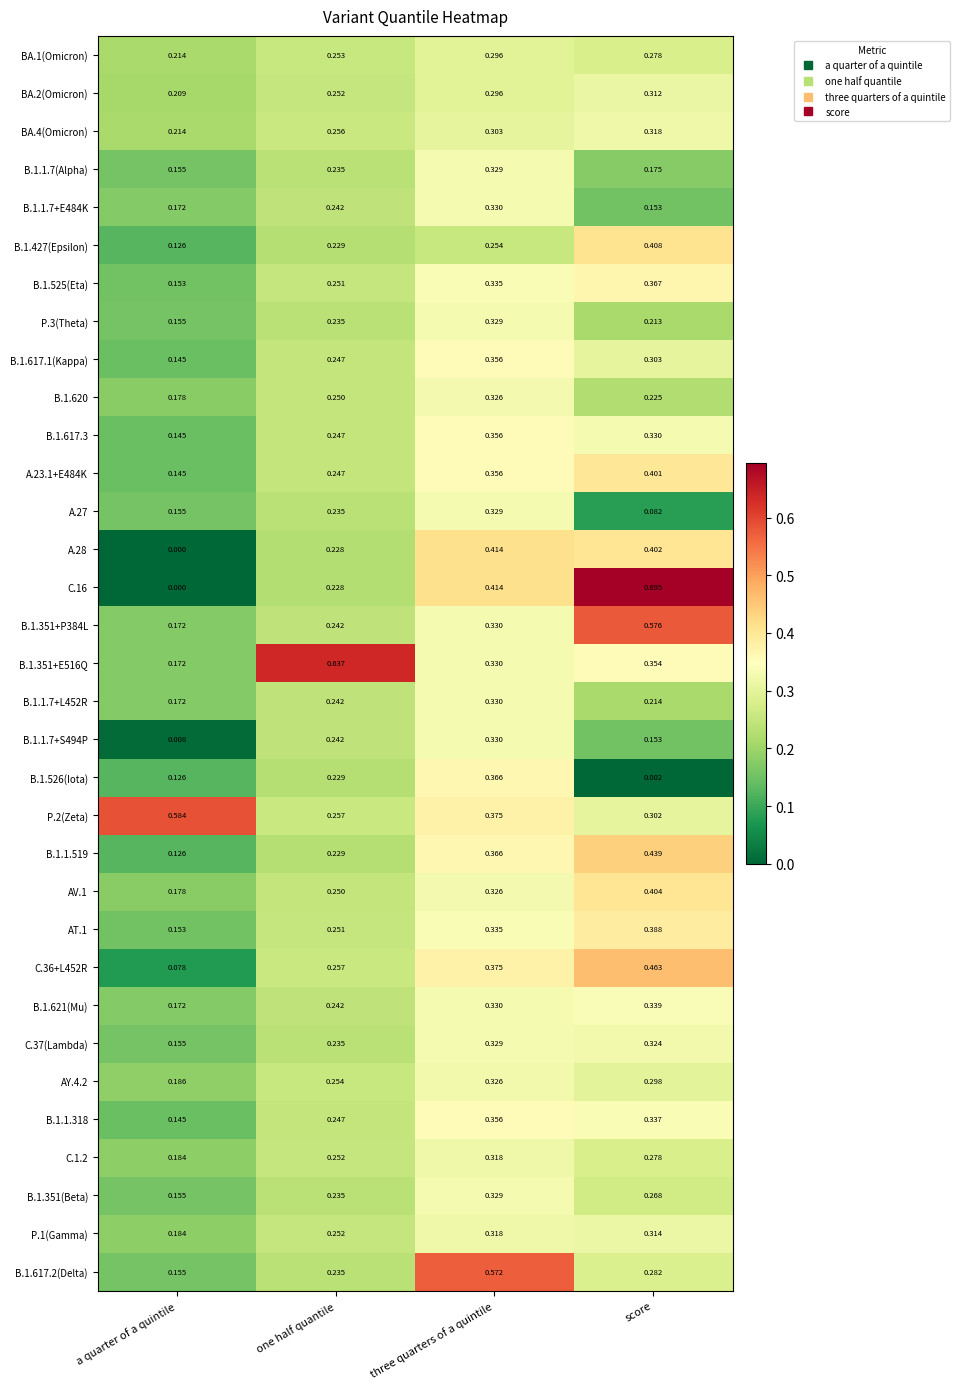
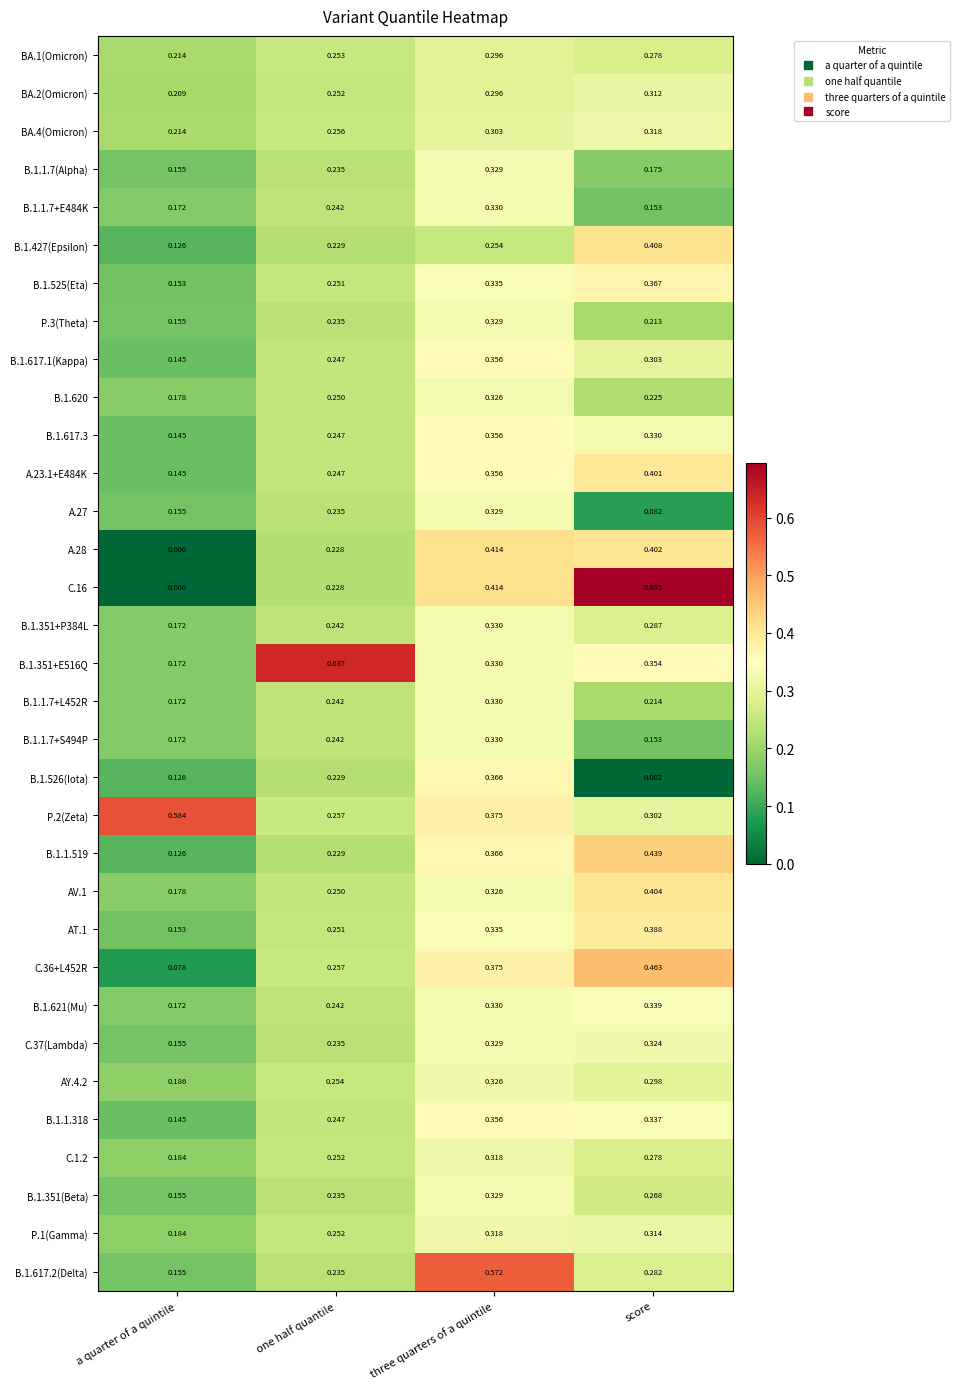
  {
    "BA.1(Omicron)": {
      "a quarter of a quintile": 0.214,
      "one half quantile": 0.253,
      "three quarters of a quintile": 0.296,
      "score": 0.278
    },
    "BA.2(Omicron)": {
      "a quarter of a quintile": 0.209,
      "one half quantile": 0.252,
      "three quarters of a quintile": 0.296,
      "score": 0.312
    },
    "BA.4(Omicron)": {
      "a quarter of a quintile": 0.214,
      "one half quantile": 0.256,
      "three quarters of a quintile": 0.303,
      "score": 0.318
    },
    "B.1.1.7(Alpha)": {
      "a quarter of a quintile": 0.155,
      "one half quantile": 0.235,
      "three quarters of a quintile": 0.329,
      "score": 0.175
    },
    "B.1.1.7+E484K": {
      "a quarter of a quintile": 0.172,
      "one half quantile": 0.242,
      "three quarters of a quintile": 0.330,
      "score": 0.153
    },
    "B.1.427(Epsilon)": {
      "a quarter of a quintile": 0.126,
      "one half quantile": 0.229,
      "three quarters of a quintile": 0.254,
      "score": 0.408
    },
    "B.1.525(Eta)": {
      "a quarter of a quintile": 0.153,
      "one half quantile": 0.251,
      "three quarters of a quintile": 0.335,
      "score": 0.367
    },
    "P.3(Theta)": {
      "a quarter of a quintile": 0.155,
      "one half quantile": 0.235,
      "three quarters of a quintile": 0.329,
      "score": 0.213
    },
    "B.1.617.1(Kappa)": {
      "a quarter of a quintile": 0.145,
      "one half quantile": 0.247,
      "three quarters of a quintile": 0.356,
      "score": 0.303
    },
    "B.1.620": {
      "a quarter of a quintile": 0.178,
      "one half quantile": 0.250,
      "three quarters of a quintile": 0.326,
      "score": 0.225
    },
    "B.1.617.3": {
      "a quarter of a quintile": 0.145,
      "one half quantile": 0.247,
      "three quarters of a quintile": 0.356,
      "score": 0.330
    },
    "A.23.1+E484K": {
      "a quarter of a quintile": 0.145,
      "one half quantile": 0.247,
      "three quarters of a quintile": 0.356,
      "score": 0.401
    },
    "A.27": {
      "a quarter of a quintile": 0.155,
      "one half quantile": 0.235,
      "three quarters of a quintile": 0.329,
      "score": 0.082
    },
    "A.28": {
      "a quarter of a quintile": 0.000,
      "one half quantile": 0.228,
      "three quarters of a quintile": 0.414,
      "score": 0.402
    },
    "C.16": {
      "a quarter of a quintile": 0.000,
      "one half quantile": 0.228,
      "three quarters of a quintile": 0.414,
      "score": 0.695
    },
    "B.1.351+P384L": {
      "a quarter of a quintile": 0.172,
      "one half quantile": 0.242,
      "three quarters of a quintile": 0.330,
-     "score": 0.576
+     "score": 0.287
    },
    "B.1.351+E516Q": {
      "a quarter of a quintile": 0.172,
      "one half quantile": 0.637,
      "three quarters of a quintile": 0.330,
      "score": 0.354
    },
    "B.1.1.7+L452R": {
      "a quarter of a quintile": 0.172,
      "one half quantile": 0.242,
      "three quarters of a quintile": 0.330,
      "score": 0.214
    },
    "B.1.1.7+S494P": {
-     "a quarter of a quintile": 0.008,
+     "a quarter of a quintile": 0.172,
      "one half quantile": 0.242,
      "three quarters of a quintile": 0.330,
      "score": 0.153
    },
    "B.1.526(Iota)": {
      "a quarter of a quintile": 0.126,
      "one half quantile": 0.229,
      "three quarters of a quintile": 0.366,
      "score": 0.002
    },
    "P.2(Zeta)": {
      "a quarter of a quintile": 0.584,
      "one half quantile": 0.257,
      "three quarters of a quintile": 0.375,
      "score": 0.302
    },
    "B.1.1.519": {
      "a quarter of a quintile": 0.126,
      "one half quantile": 0.229,
      "three quarters of a quintile": 0.366,
      "score": 0.439
    },
    "AV.1": {
      "a quarter of a quintile": 0.178,
      "one half quantile": 0.250,
      "three quarters of a quintile": 0.326,
      "score": 0.404
    },
    "AT.1": {
      "a quarter of a quintile": 0.153,
      "one half quantile": 0.251,
      "three quarters of a quintile": 0.335,
      "score": 0.388
    },
    "C.36+L452R": {
      "a quarter of a quintile": 0.078,
      "one half quantile": 0.257,
      "three quarters of a quintile": 0.375,
      "score": 0.463
    },
    "B.1.621(Mu)": {
      "a quarter of a quintile": 0.172,
      "one half quantile": 0.242,
      "three quarters of a quintile": 0.330,
      "score": 0.339
    },
    "C.37(Lambda)": {
      "a quarter of a quintile": 0.155,
      "one half quantile": 0.235,
      "three quarters of a quintile": 0.329,
      "score": 0.324
    },
    "AY.4.2": {
      "a quarter of a quintile": 0.186,
      "one half quantile": 0.254,
      "three quarters of a quintile": 0.326,
      "score": 0.298
    },
    "B.1.1.318": {
      "a quarter of a quintile": 0.145,
      "one half quantile": 0.247,
      "three quarters of a quintile": 0.356,
      "score": 0.337
    },
    "C.1.2": {
      "a quarter of a quintile": 0.184,
      "one half quantile": 0.252,
      "three quarters of a quintile": 0.318,
      "score": 0.278
    },
    "B.1.351(Beta)": {
      "a quarter of a quintile": 0.155,
      "one half quantile": 0.235,
      "three quarters of a quintile": 0.329,
      "score": 0.268
    },
    "P.1(Gamma)": {
      "a quarter of a quintile": 0.184,
      "one half quantile": 0.252,
      "three quarters of a quintile": 0.318,
      "score": 0.314
    },
    "B.1.617.2(Delta)": {
      "a quarter of a quintile": 0.155,
      "one half quantile": 0.235,
      "three quarters of a quintile": 0.572,
      "score": 0.282
    }
  }
